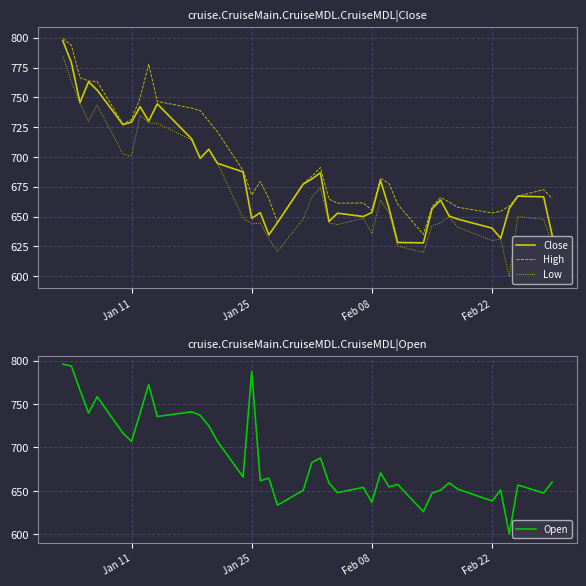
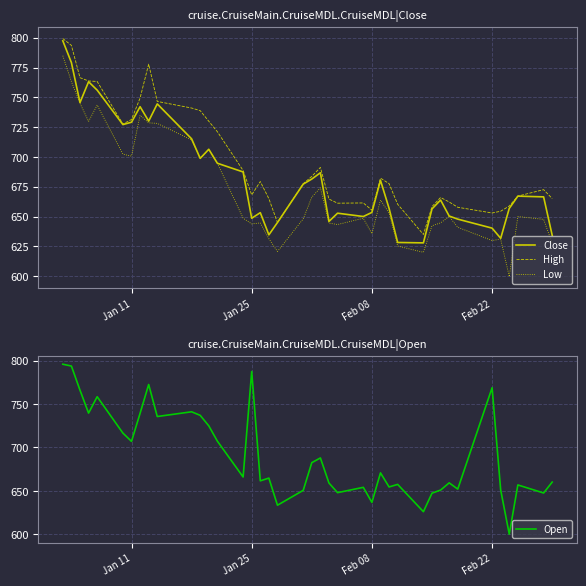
  {
    "cruise.CruiseMain.CruiseMDL.CruiseMDL|Open": {
      "Jan 11": 710,
      "Jan 25": 790,
      "Feb 08": 640,
-     "Feb 22": 640
+     "Feb 22": 770
    }
  }
